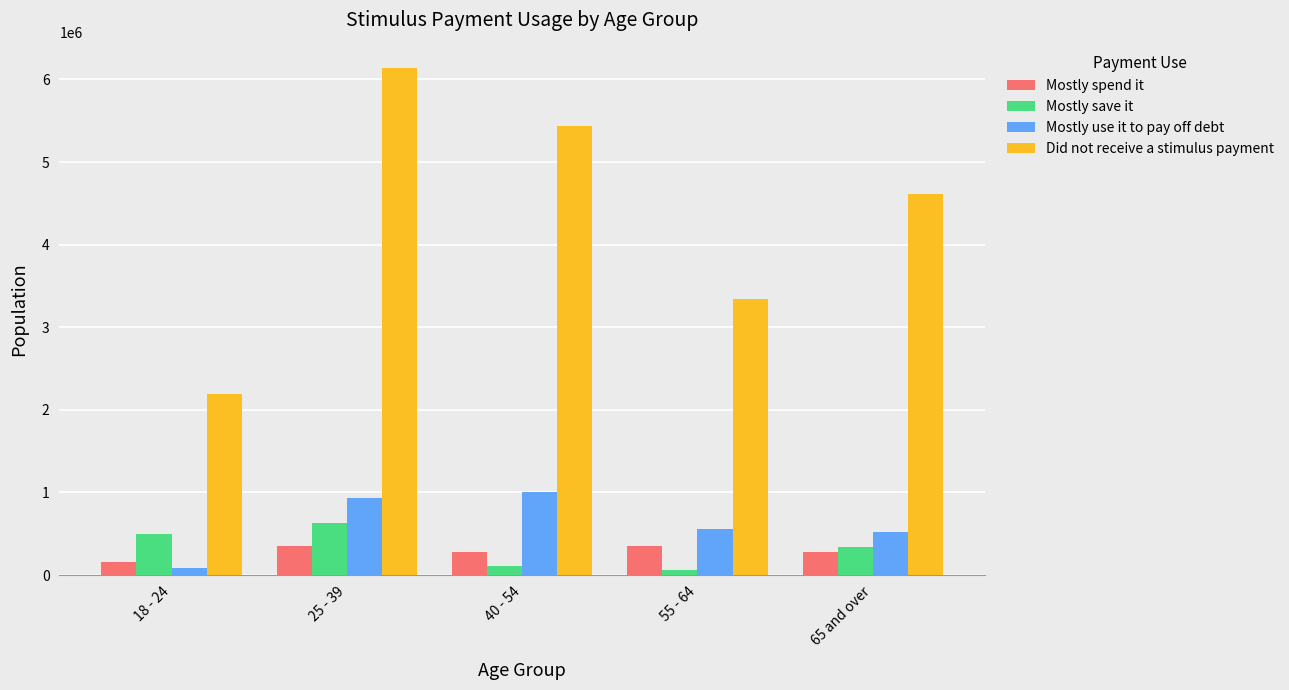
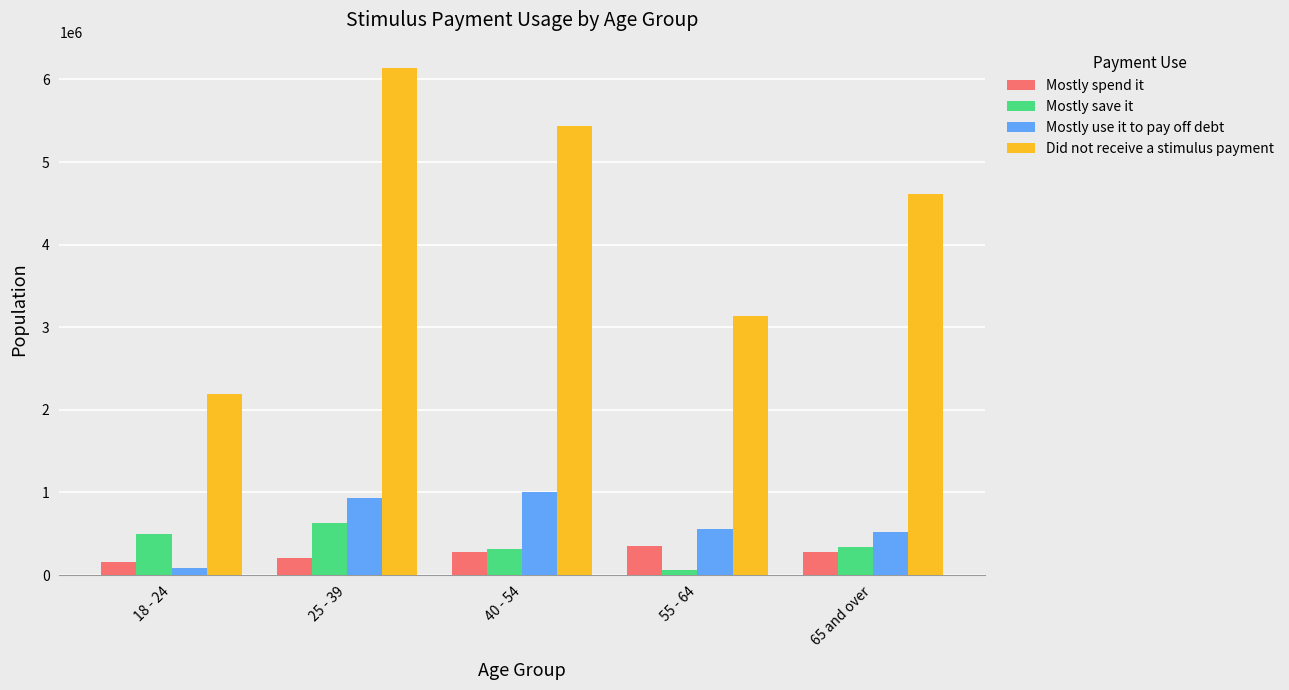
  {
    "Mostly spend it": {
      "18 - 24": 200000,
-     "25 - 39": 300000,
+     "25 - 39": 200000,
      "40 - 54": 300000,
      "55 - 64": 300000,
      "65 and over": 300000
    },
    "Mostly save it": {
      "18 - 24": 500000,
      "25 - 39": 600000,
-     "40 - 54": 100000,
+     "40 - 54": 300000,
      "55 - 64": 100000,
      "65 and over": 300000
    },
    "Mostly use it to pay off debt": {
      "18 - 24": 100000,
      "25 - 39": 900000,
      "40 - 54": 1000000,
      "55 - 64": 600000,
      "65 and over": 500000
    },
    "Did not receive a stimulus payment": {
      "18 - 24": 2200000,
      "25 - 39": 6100000,
      "40 - 54": 5400000,
-     "55 - 64": 3300000,
+     "55 - 64": 3100000,
      "65 and over": 4600000
    }
  }
